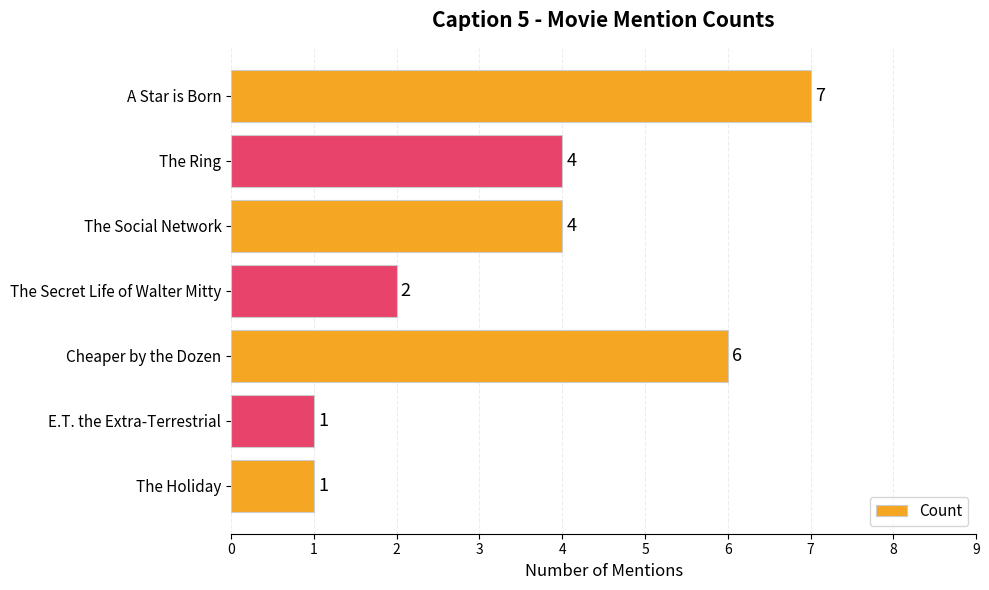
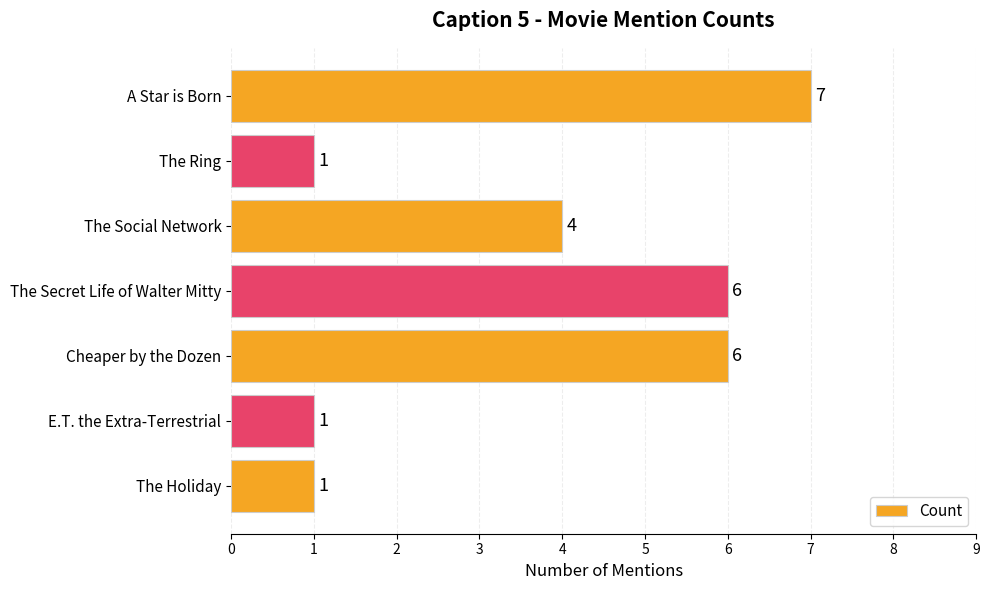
  {
    "A Star is Born": 7,
-   "The Ring": 4,
+   "The Ring": 1,
    "The Social Network": 4,
-   "The Secret Life of Walter Mitty": 2,
+   "The Secret Life of Walter Mitty": 6,
    "Cheaper by the Dozen": 6,
    "E.T. the Extra-Terrestrial": 1,
    "The Holiday": 1
  }
